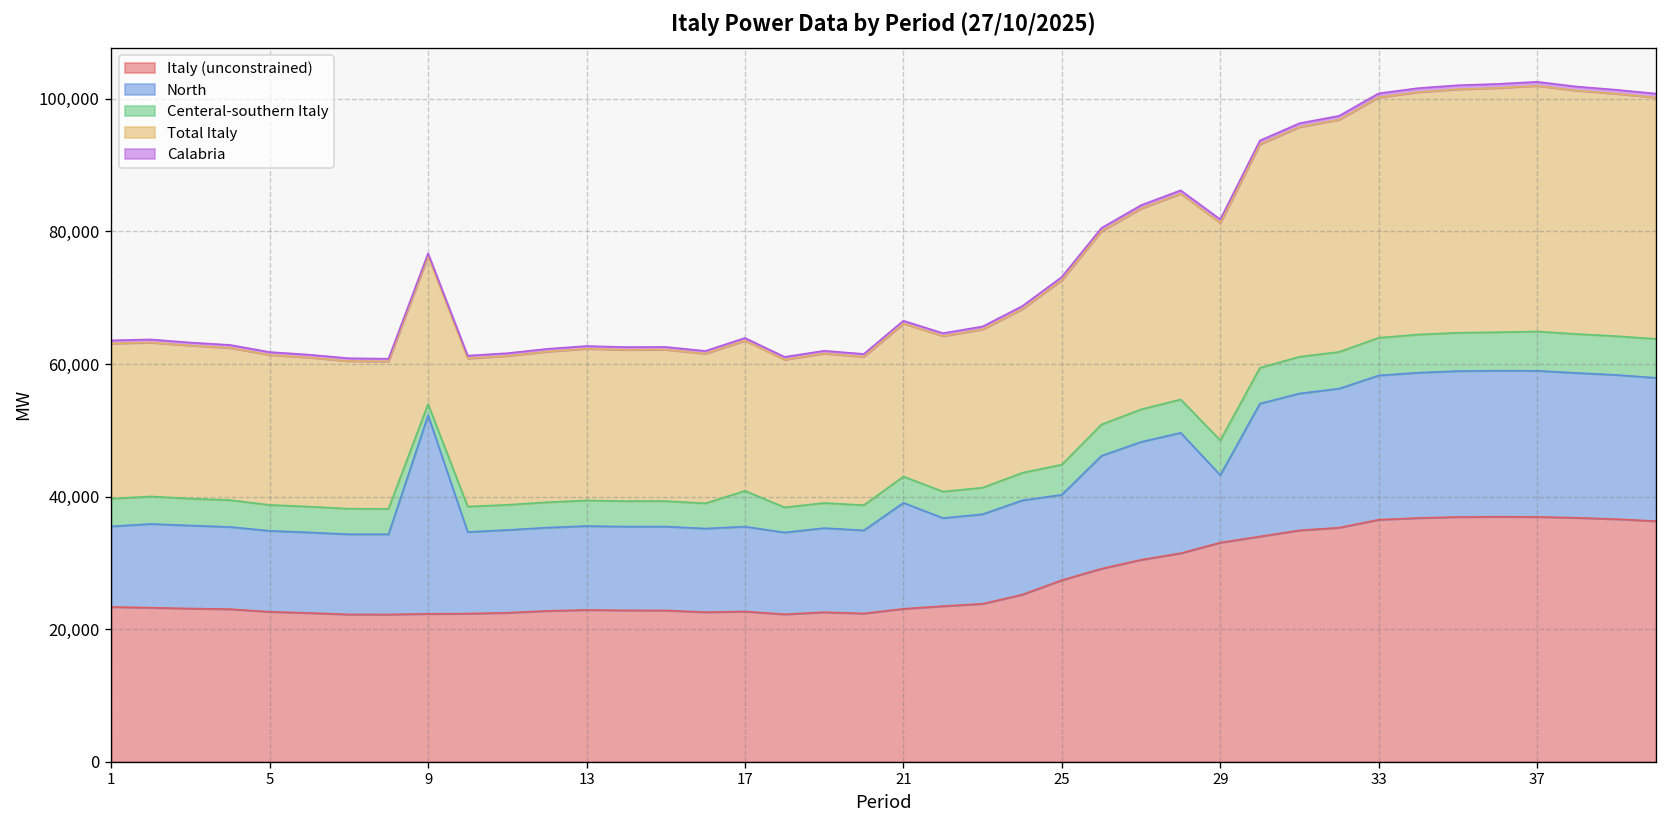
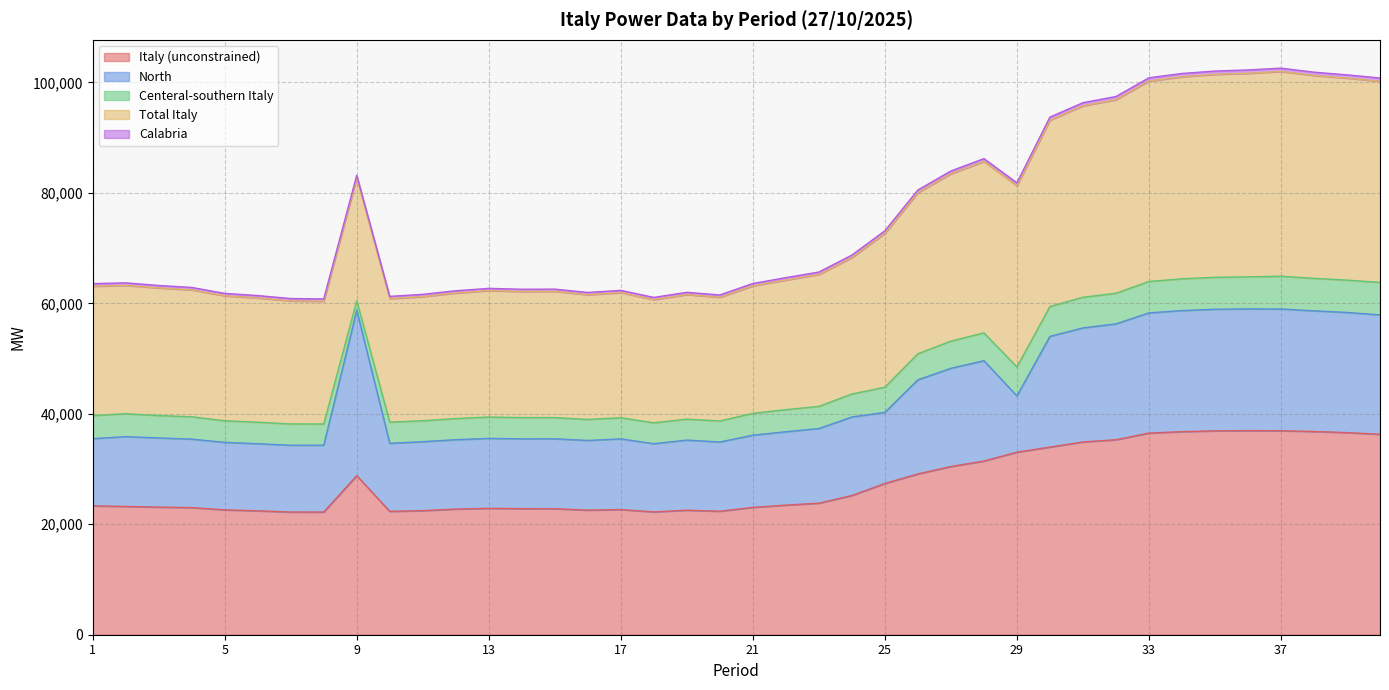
  {
    "Italy (unconstrained)": {
      "1": "23,000",
      "5": "23,000",
-     "9": "22,000",
+     "9": "29,000",
      "13": "23,000",
      "17": "23,000",
      "21": "23,000",
      "25": "27,000",
      "29": "33,000",
      "33": "37,000",
      "37": "37,000"
    },
    "North": {
      "1": "12,000",
      "5": "12,000",
      "9": "30,000",
      "13": "13,000",
      "17": "13,000",
-     "21": "16,000",
+     "21": "13,000",
      "25": "13,000",
      "29": "10,000",
      "33": "22,000",
      "37": "22,000"
    },
    "Centeral-southern Italy": {
      "1": "4,000",
      "5": "4,000",
      "9": "2,000",
      "13": "4,000",
-     "17": "5,000",
+     "17": "4,000",
      "21": "4,000",
      "25": "5,000",
      "29": "5,000",
      "33": "6,000",
      "37": "6,000"
    },
    "Total Italy": {
      "1": "23,000",
      "25": "28,000",
      "29": "33,000",
      "33": "36,000",
      "37": "37,000"
    },
    "Calabria": {
      "1": "0",
      "25": "0",
      "29": "1,000",
      "33": "1,000",
      "37": "1,000"
    }
  }
